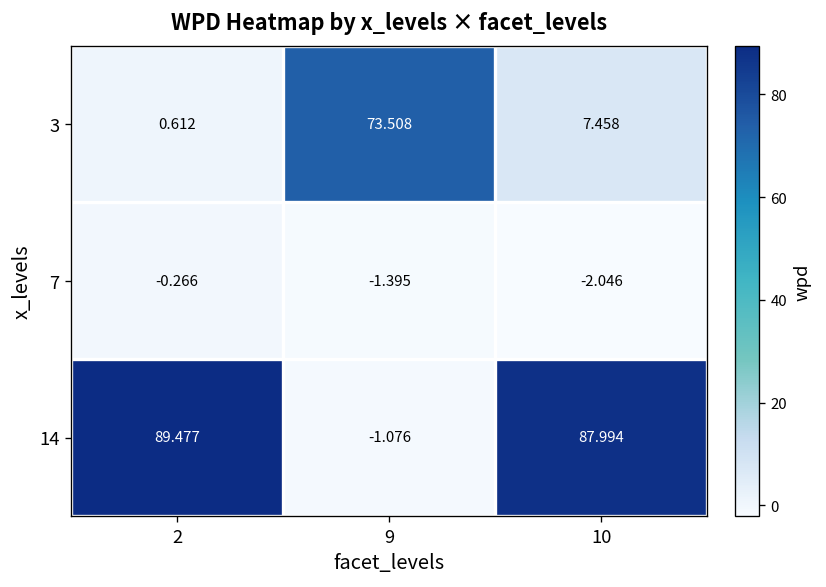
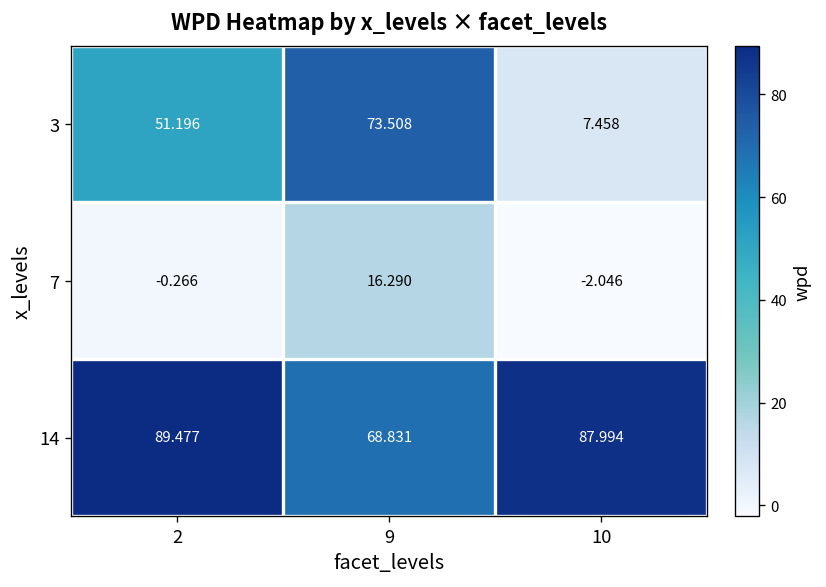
  {
    "3": {
-     "2": 0.612,
+     "2": 51.196,
      "9": 73.508,
      "10": 7.458
    },
    "7": {
      "2": -0.266,
-     "9": -1.395,
+     "9": 16.290,
      "10": -2.046
    },
    "14": {
      "2": 89.477,
-     "9": -1.076,
+     "9": 68.831,
      "10": 87.994
    }
  }
